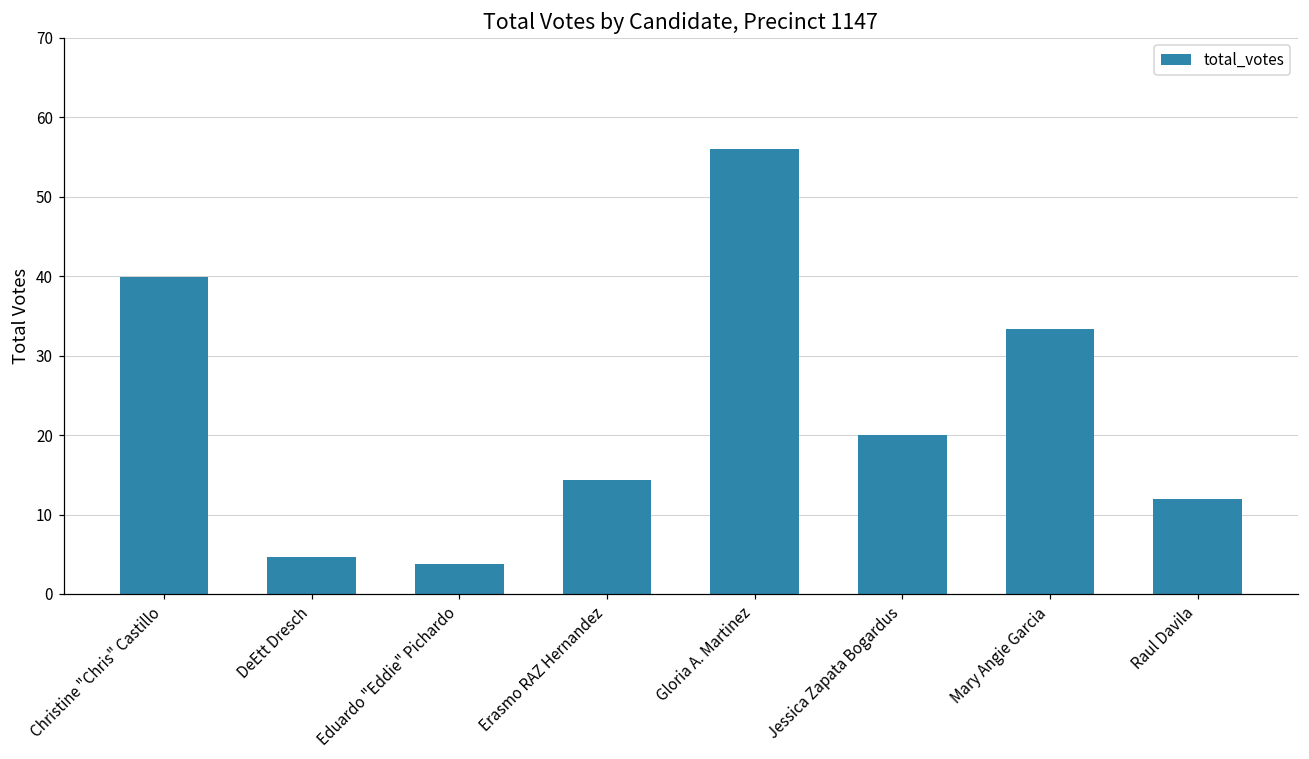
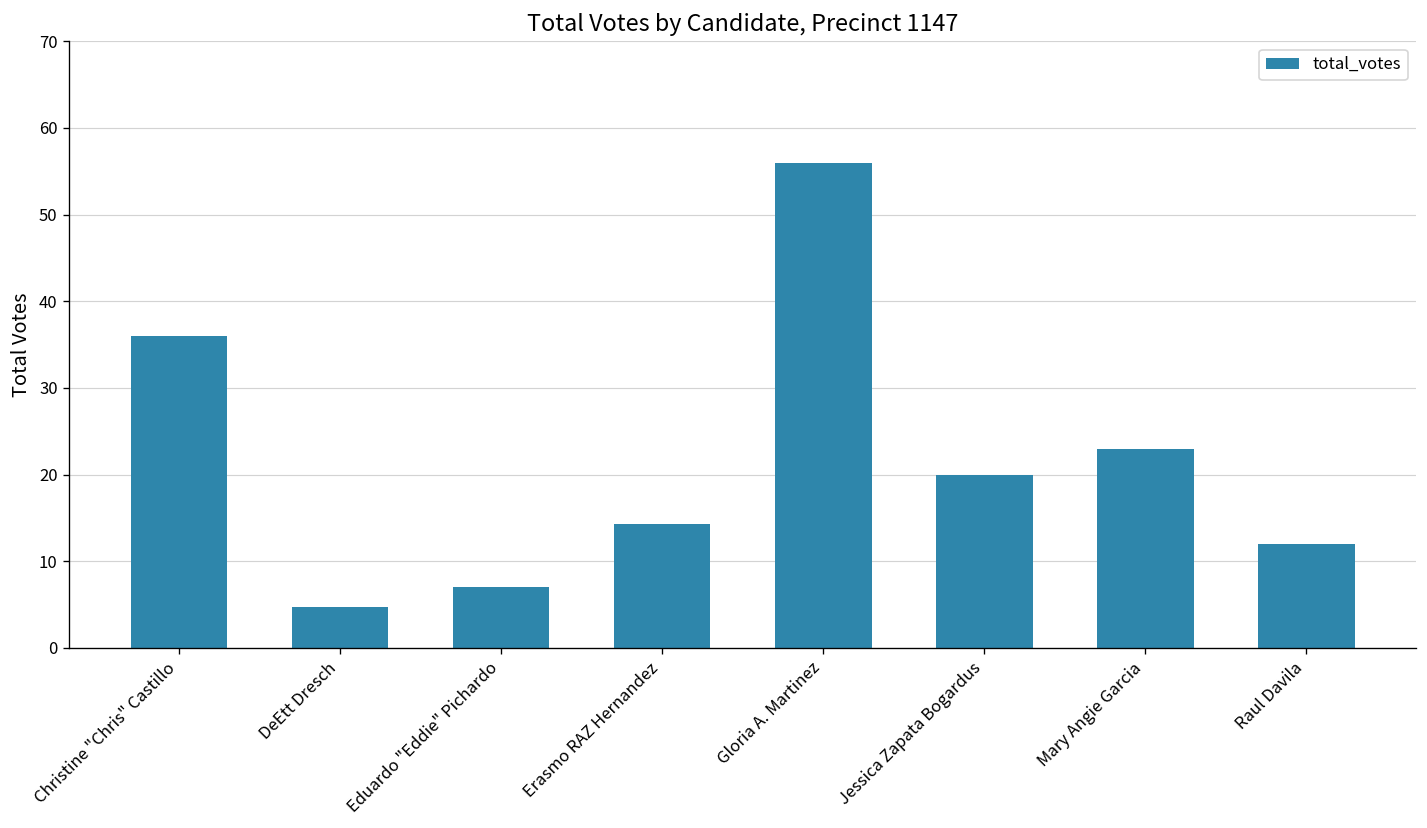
  {
-   "Christine \"Chris\" Castillo": 40,
+   "Christine \"Chris\" Castillo": 36,
    "DeEtt Dresch": 5,
-   "Eduardo \"Eddie\" Pichardo": 4,
+   "Eduardo \"Eddie\" Pichardo": 7,
    "Erasmo RAZ Hernandez": 14,
    "Gloria A. Martinez": 56,
    "Jessica Zapata Bogardus": 20,
-   "Mary Angie Garcia": 33,
+   "Mary Angie Garcia": 23,
    "Raul Davila": 12
  }
